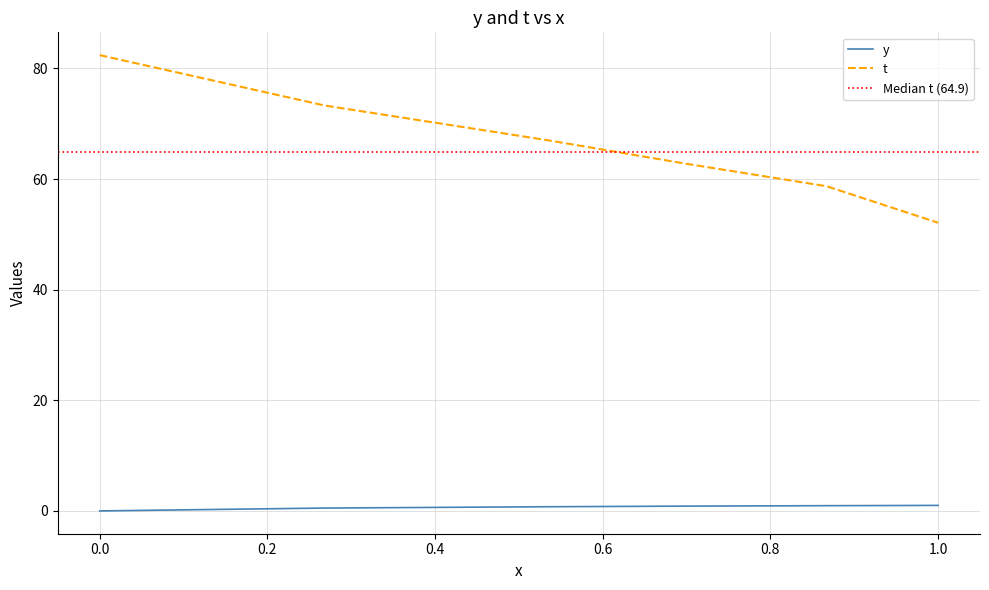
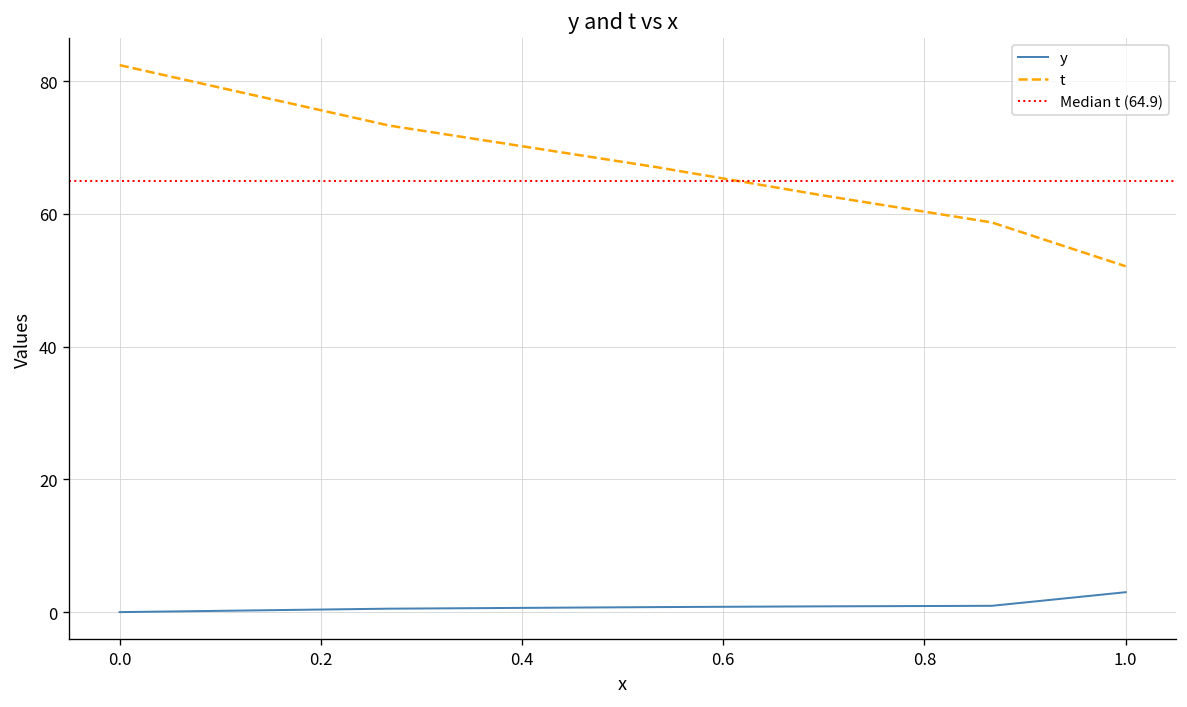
  {
    "y": {
      "0.0": 0,
-     "1.0": 1
+     "1.0": 3
    },
    "t": {
      "0.0": 82,
      "1.0": 52
    }
  }
